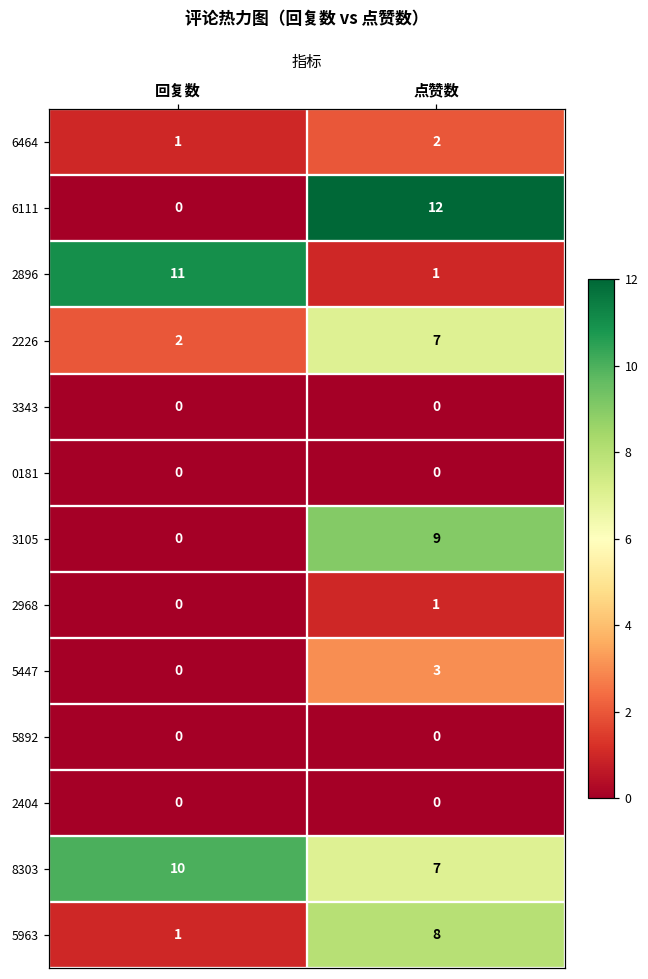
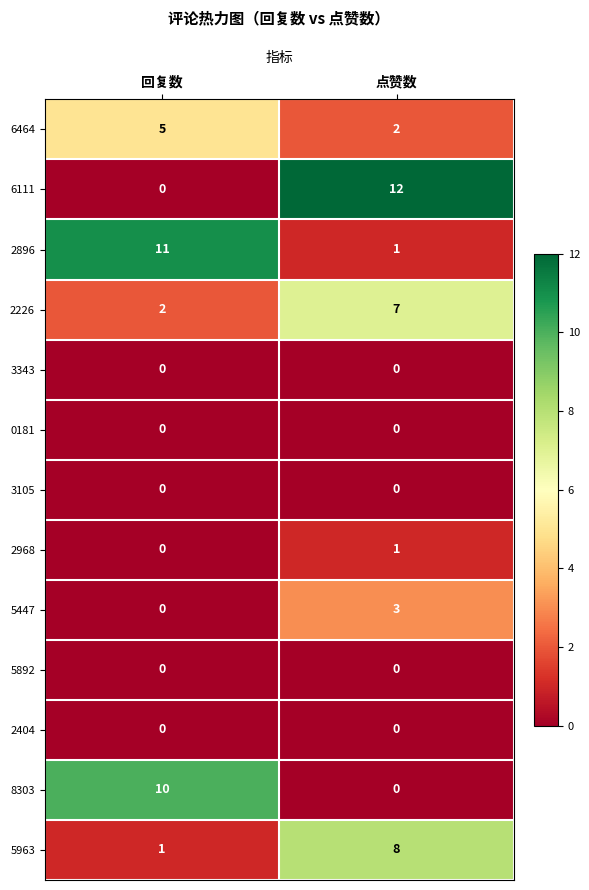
  {
    "6464": {
-     "回复数": 1,
+     "回复数": 5,
      "点赞数": 2
    },
    "6111": {
      "回复数": 0,
      "点赞数": 12
    },
    "2896": {
      "回复数": 11,
      "点赞数": 1
    },
    "2226": {
      "回复数": 2,
      "点赞数": 7
    },
    "3343": {
      "回复数": 0,
      "点赞数": 0
    },
    "0181": {
      "回复数": 0,
      "点赞数": 0
    },
    "3105": {
      "回复数": 0,
-     "点赞数": 9
+     "点赞数": 0
    },
    "2968": {
      "回复数": 0,
      "点赞数": 1
    },
    "5447": {
      "回复数": 0,
      "点赞数": 3
    },
    "5892": {
      "回复数": 0,
      "点赞数": 0
    },
    "2404": {
      "回复数": 0,
      "点赞数": 0
    },
    "8303": {
      "回复数": 10,
-     "点赞数": 7
+     "点赞数": 0
    },
    "5963": {
      "回复数": 1,
      "点赞数": 8
    }
  }
